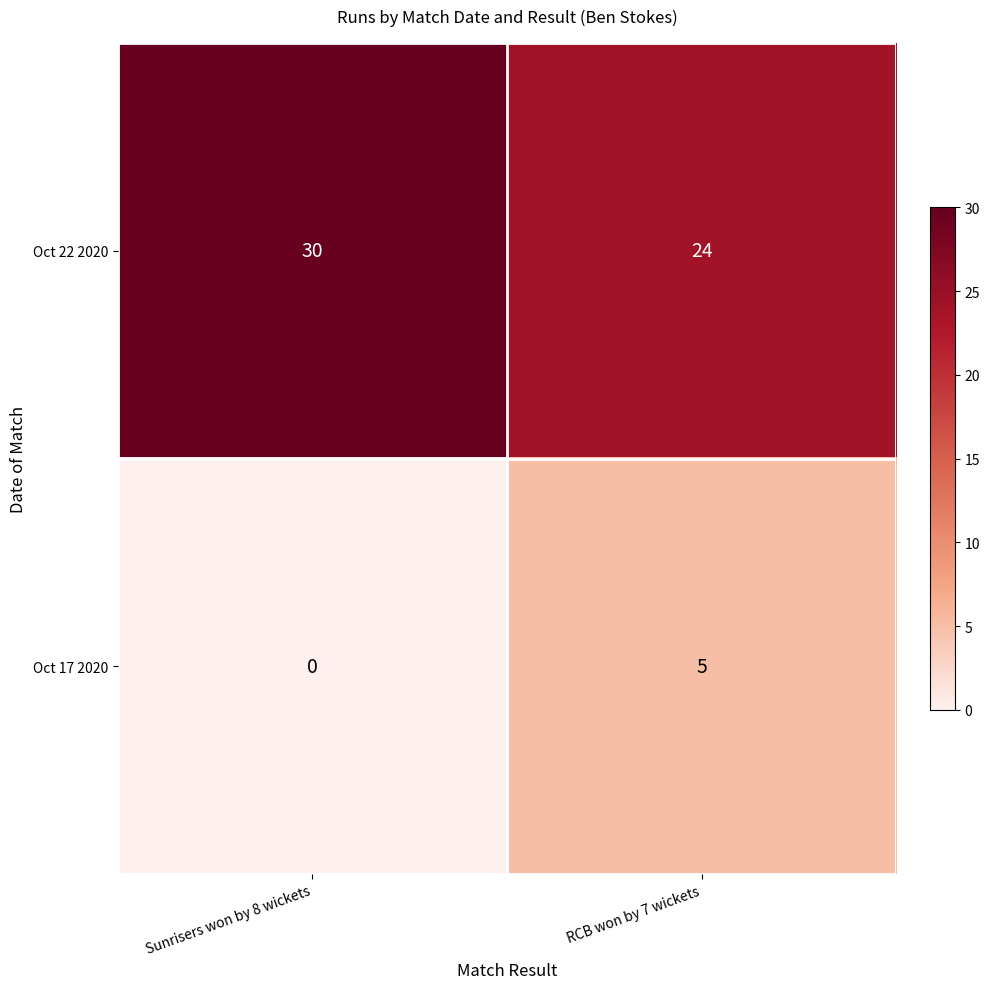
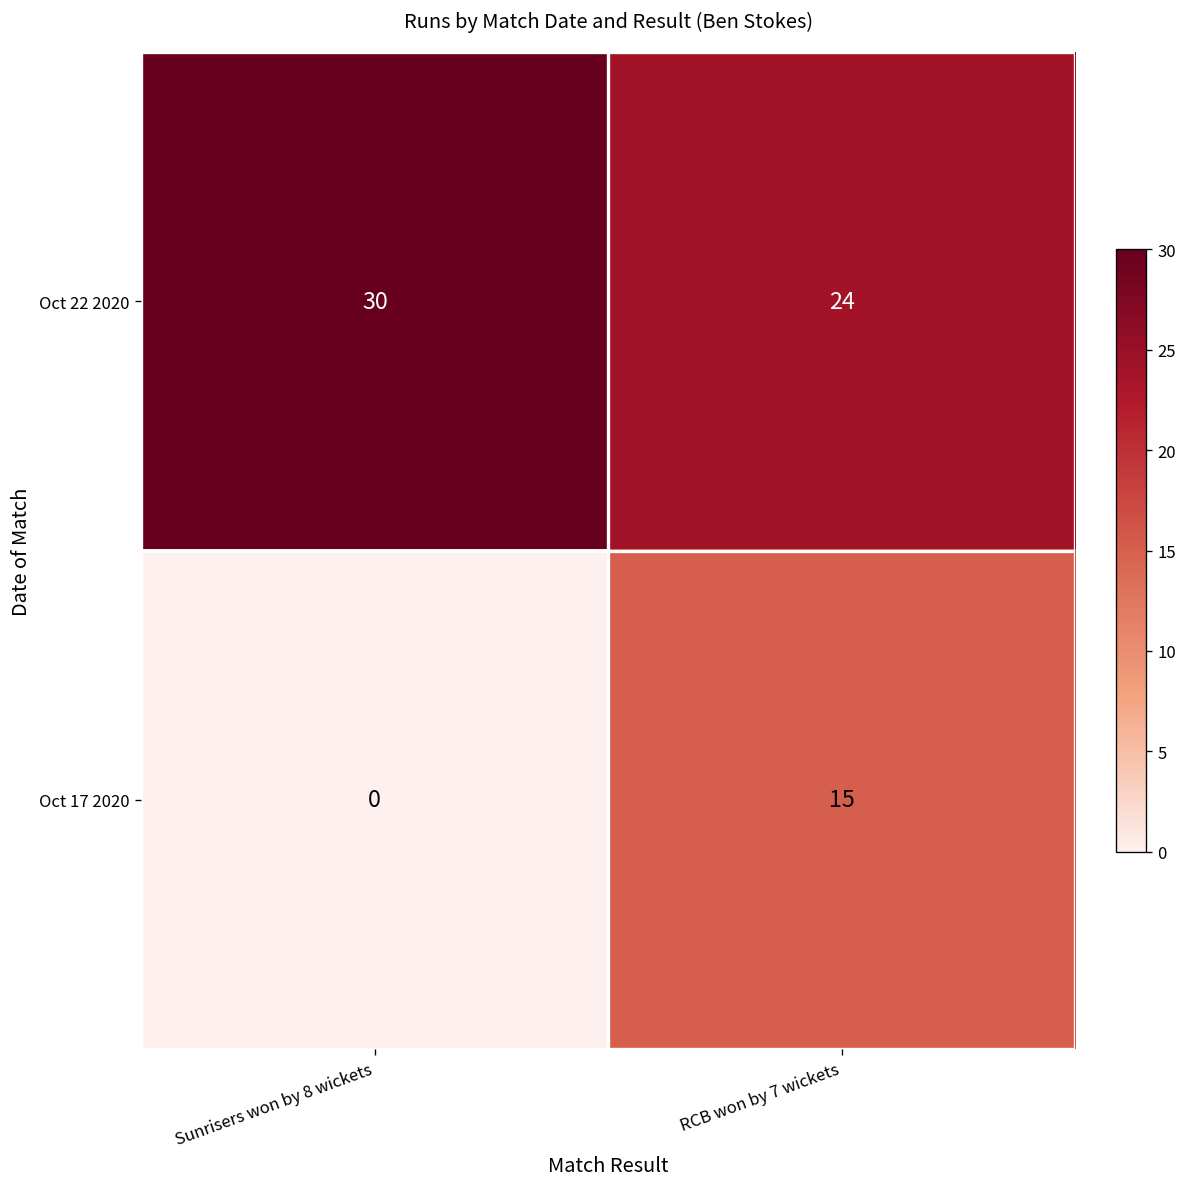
  {
    "Oct 22 2020": {
      "Sunrisers won by 8 wickets": 30,
      "RCB won by 7 wickets": 24
    },
    "Oct 17 2020": {
      "Sunrisers won by 8 wickets": 0,
-     "RCB won by 7 wickets": 5
+     "RCB won by 7 wickets": 15
    }
  }
